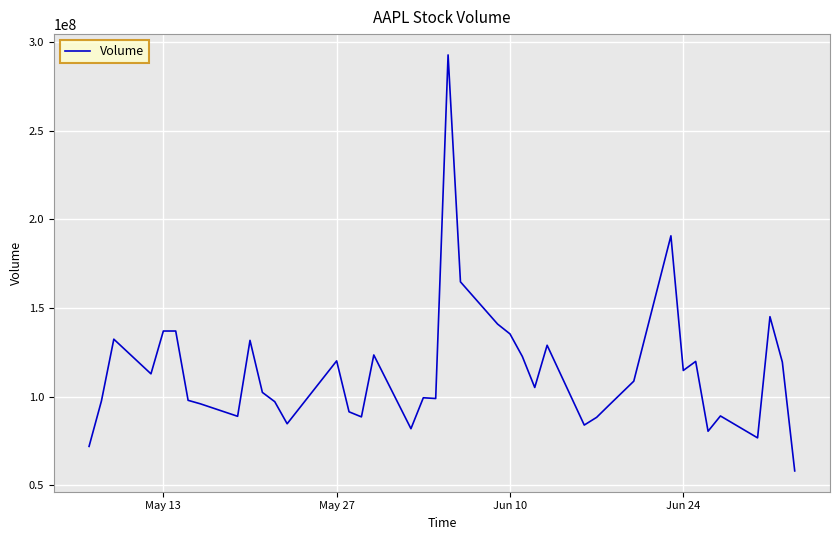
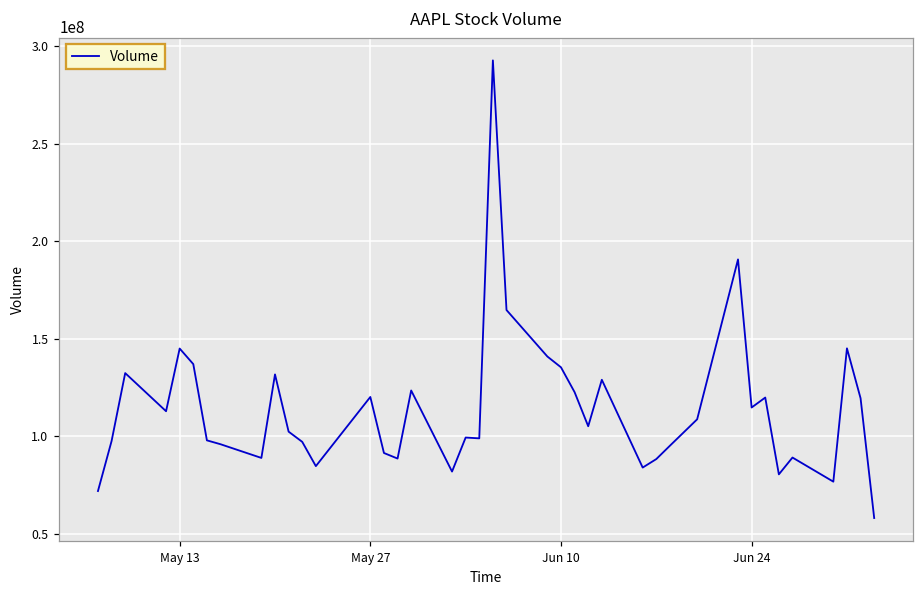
  {
-   "May 13": 137000000,
+   "May 13": 145000000,
    "May 27": 120000000,
    "Jun 10": 135000000,
    "Jun 24": 115000000
  }
